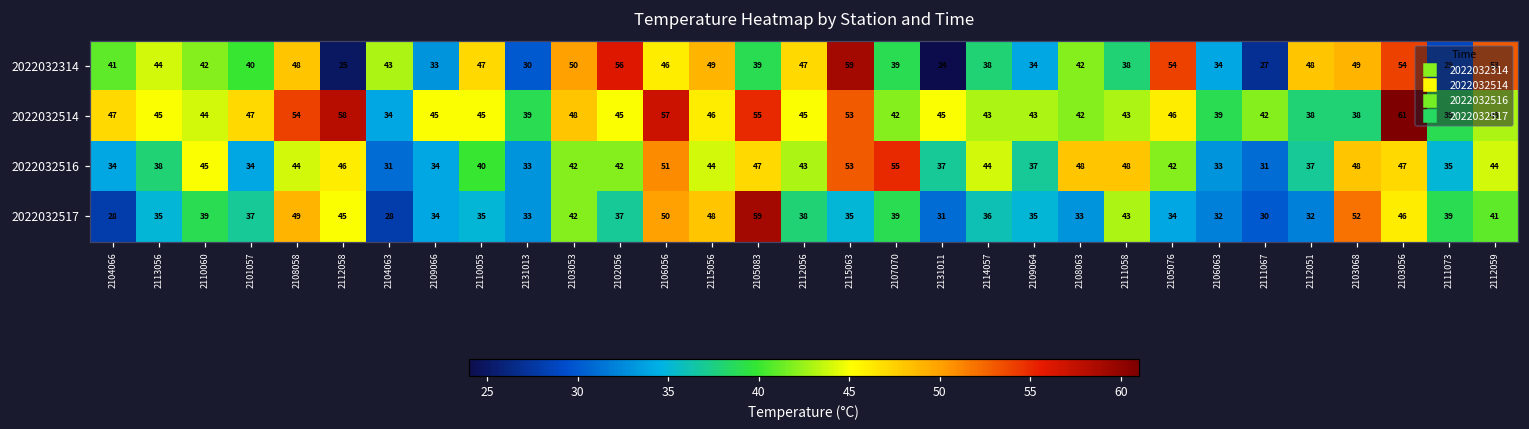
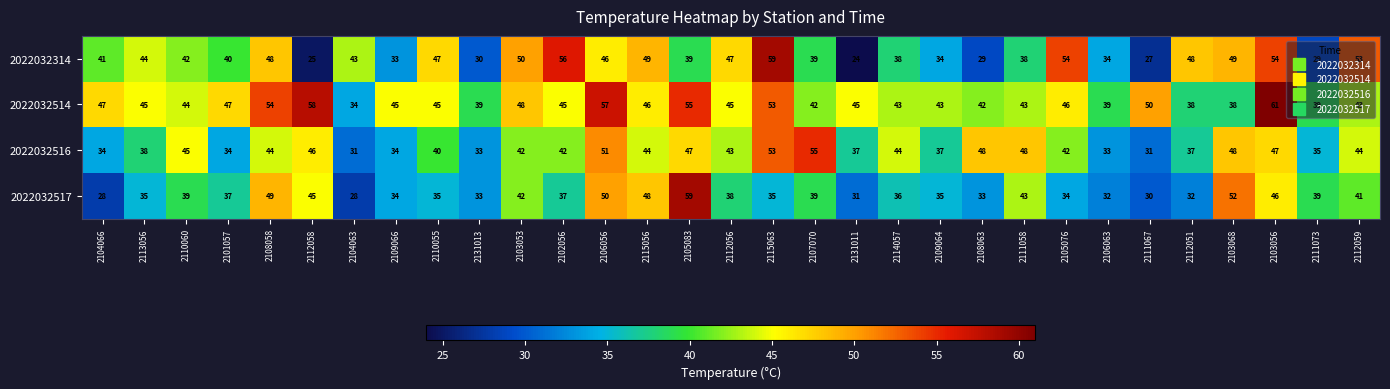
  {
    "2022032314": {
      "2104066": 41,
      "2113056": 44,
      "2110060": 42,
      "2101057": 40,
      "2108058": 48,
      "2112058": 25,
      "2104063": 43,
      "2109066": 33,
      "2110055": 47,
      "2131013": 30,
      "2103053": 50,
      "2102056": 56,
      "2106056": 46,
      "2115056": 49,
      "2105083": 39,
      "2112056": 47,
      "2115063": 59,
      "2107070": 39,
      "2131011": 24,
      "2114057": 38,
      "2109064": 34,
-     "2108063": 42,
+     "2108063": 29,
      "2111058": 38,
      "2105076": 54,
      "2106063": 34,
      "2111067": 27,
      "2112051": 48,
      "2103068": 49,
      "2103056": 54
    },
    "2022032514": {
      "2104066": 47,
      "2113056": 45,
      "2110060": 44,
      "2101057": 47,
      "2108058": 54,
      "2112058": 58,
      "2104063": 34,
      "2109066": 45,
      "2110055": 45,
      "2131013": 39,
      "2103053": 48,
      "2102056": 45,
      "2106056": 57,
      "2115056": 46,
      "2105083": 55,
      "2112056": 45,
      "2115063": 53,
      "2107070": 42,
      "2131011": 45,
      "2114057": 43,
      "2109064": 43,
      "2108063": 42,
      "2111058": 43,
      "2105076": 46,
      "2106063": 39,
-     "2111067": 42,
+     "2111067": 50,
      "2112051": 38,
      "2103068": 38,
      "2103056": 61
    },
    "2022032516": {
      "2104066": 34,
      "2113056": 38,
      "2110060": 45,
      "2101057": 34,
      "2108058": 44,
      "2112058": 46,
      "2104063": 31,
      "2109066": 34,
      "2110055": 40,
      "2131013": 33,
      "2103053": 42,
      "2102056": 42,
      "2106056": 51,
      "2115056": 44,
      "2105083": 47,
      "2112056": 43,
      "2115063": 53,
      "2107070": 55,
      "2131011": 37,
      "2114057": 44,
      "2109064": 37,
      "2108063": 48,
      "2111058": 48,
      "2105076": 42,
      "2106063": 33,
      "2111067": 31,
      "2112051": 37,
      "2103068": 48,
      "2103056": 47,
      "2111073": 35,
      "2112059": 44
    },
    "2022032517": {
      "2104066": 28,
      "2113056": 35,
      "2110060": 39,
      "2101057": 37,
      "2108058": 49,
      "2112058": 45,
      "2104063": 28,
      "2109066": 34,
      "2110055": 35,
      "2131013": 33,
      "2103053": 42,
      "2102056": 37,
      "2106056": 50,
      "2115056": 48,
      "2105083": 59,
      "2112056": 38,
      "2115063": 35,
      "2107070": 39,
      "2131011": 31,
      "2114057": 36,
      "2109064": 35,
      "2108063": 33,
      "2111058": 43,
      "2105076": 34,
      "2106063": 32,
      "2111067": 30,
      "2112051": 32,
      "2103068": 52,
      "2103056": 46,
      "2111073": 39,
      "2112059": 41
    }
  }
